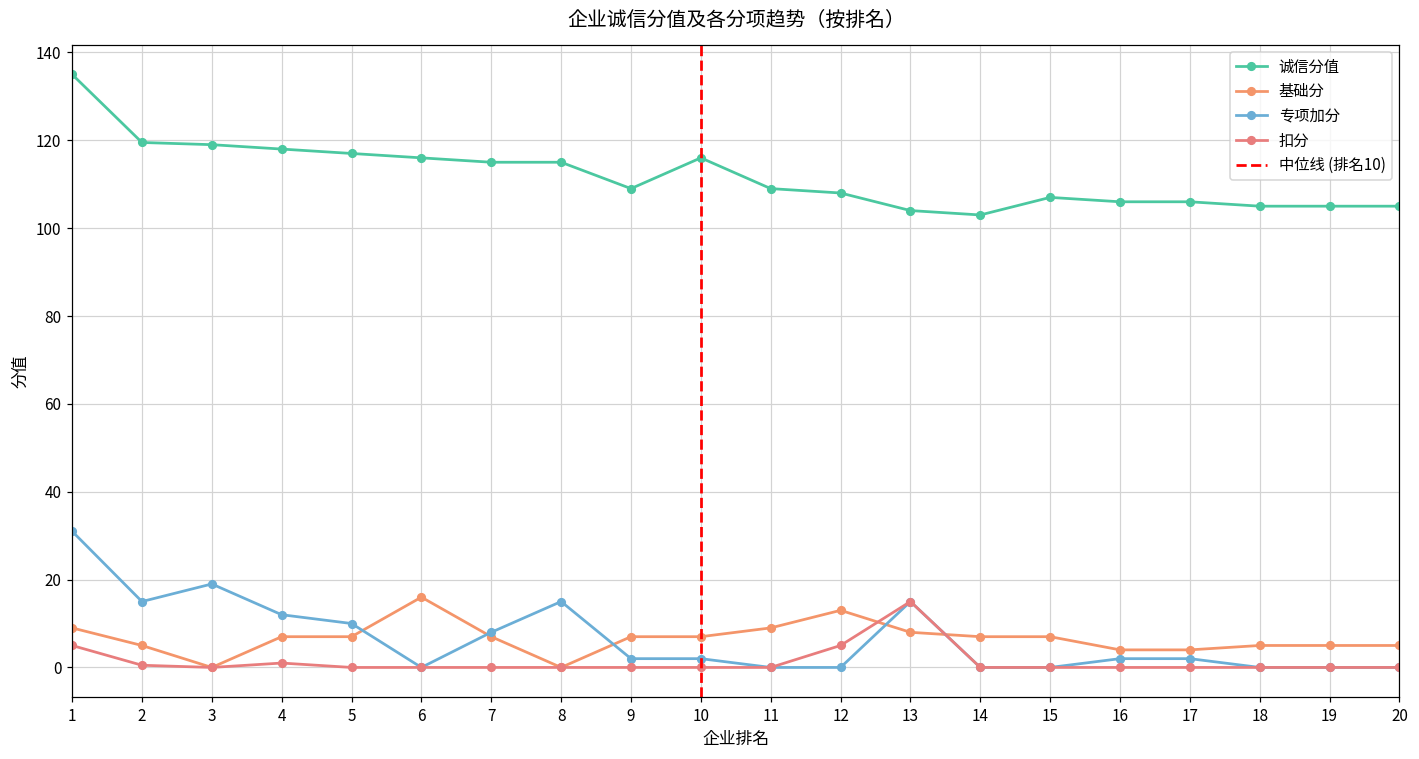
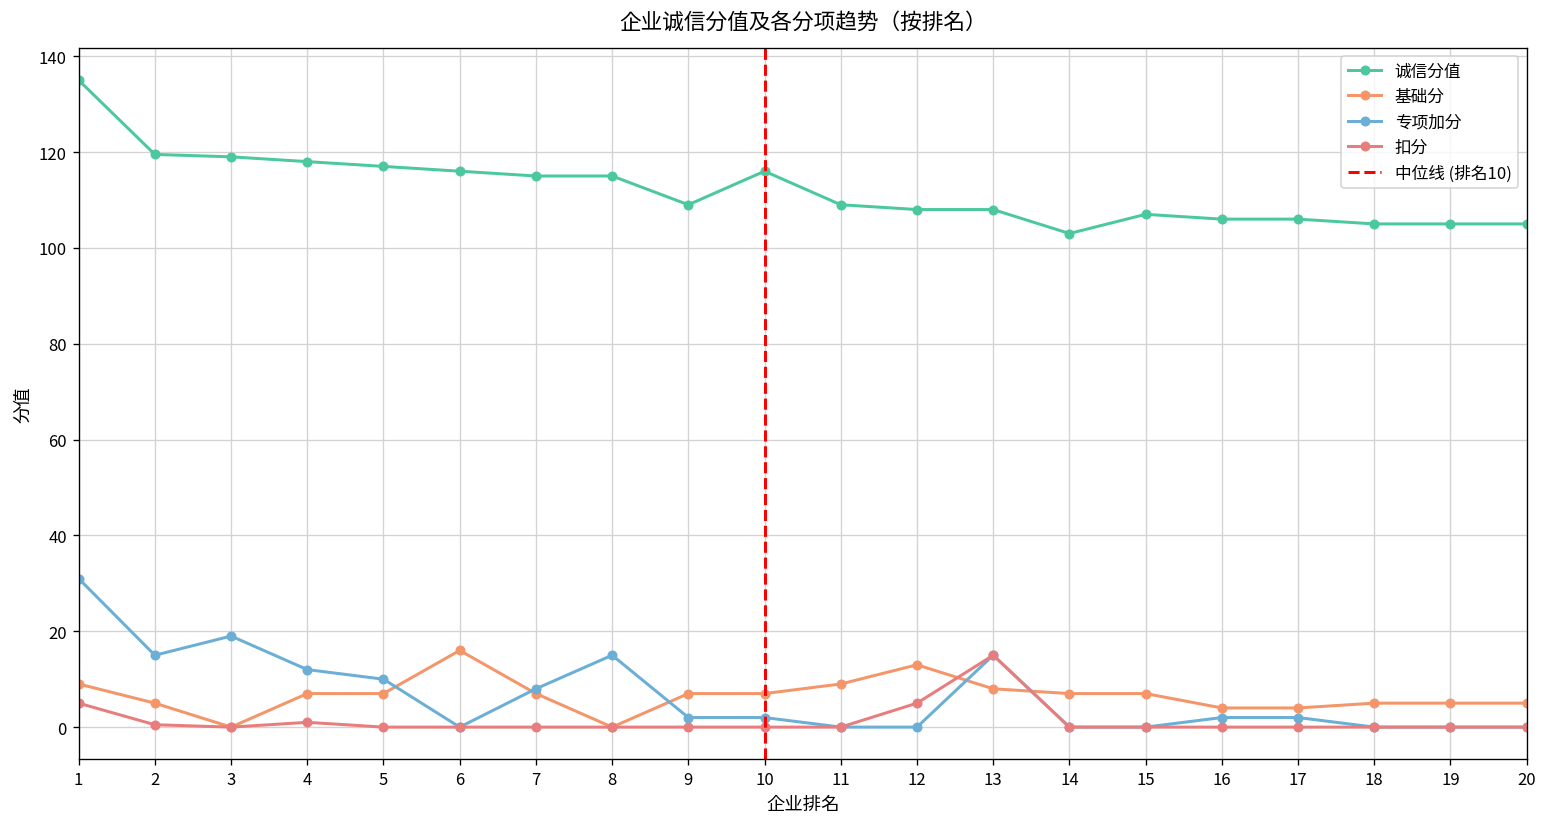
  {
    "诚信分值": {
      "1": 135,
      "2": 120,
      "3": 119,
      "4": 118,
      "5": 117,
      "6": 116,
      "7": 115,
      "8": 115,
      "9": 109,
      "10": 116,
      "11": 109,
      "12": 108,
-     "13": 104,
+     "13": 108,
      "14": 103,
      "15": 107,
      "16": 106,
      "17": 106,
      "18": 105,
      "19": 105,
      "20": 105
    },
    "专项加分": {
      "1": 31,
      "2": 15,
      "3": 19,
      "4": 12,
      "5": 10,
      "7": 8,
      "8": 15,
      "9": 2,
      "10": 2,
      "12": 0,
      "16": 2,
      "17": 2
    }
  }
